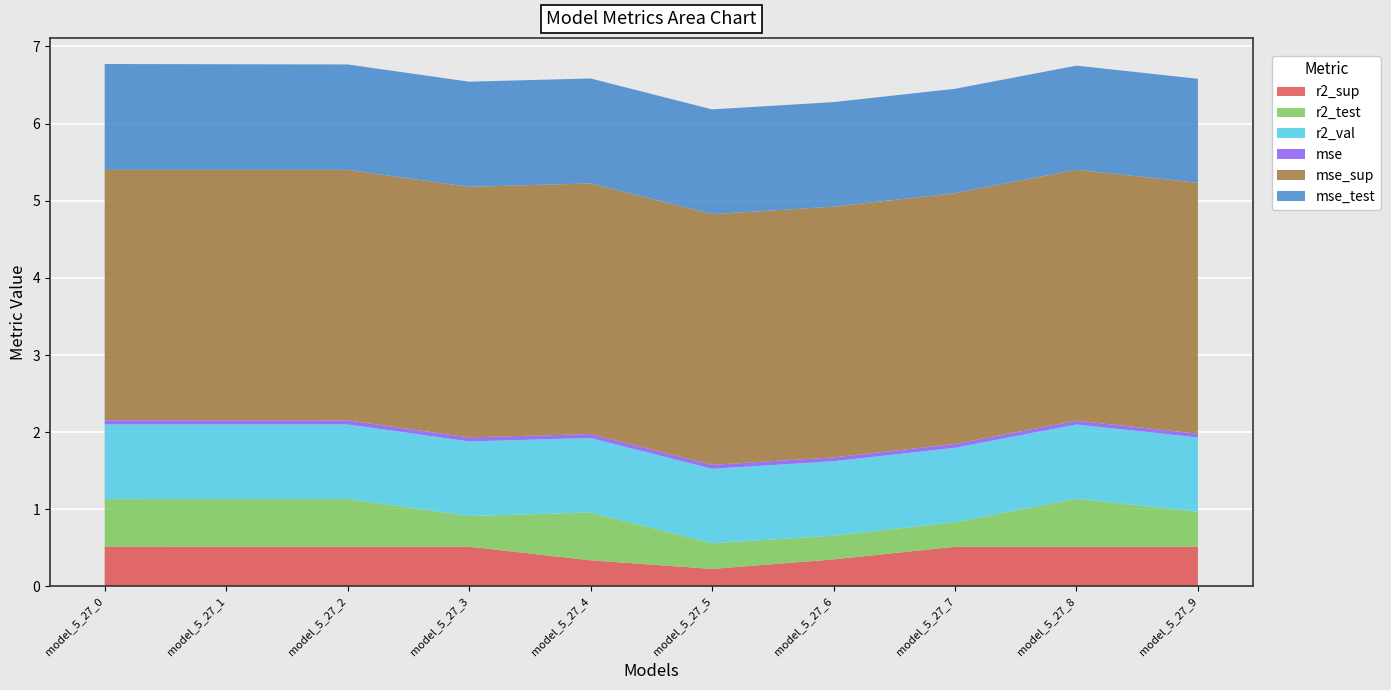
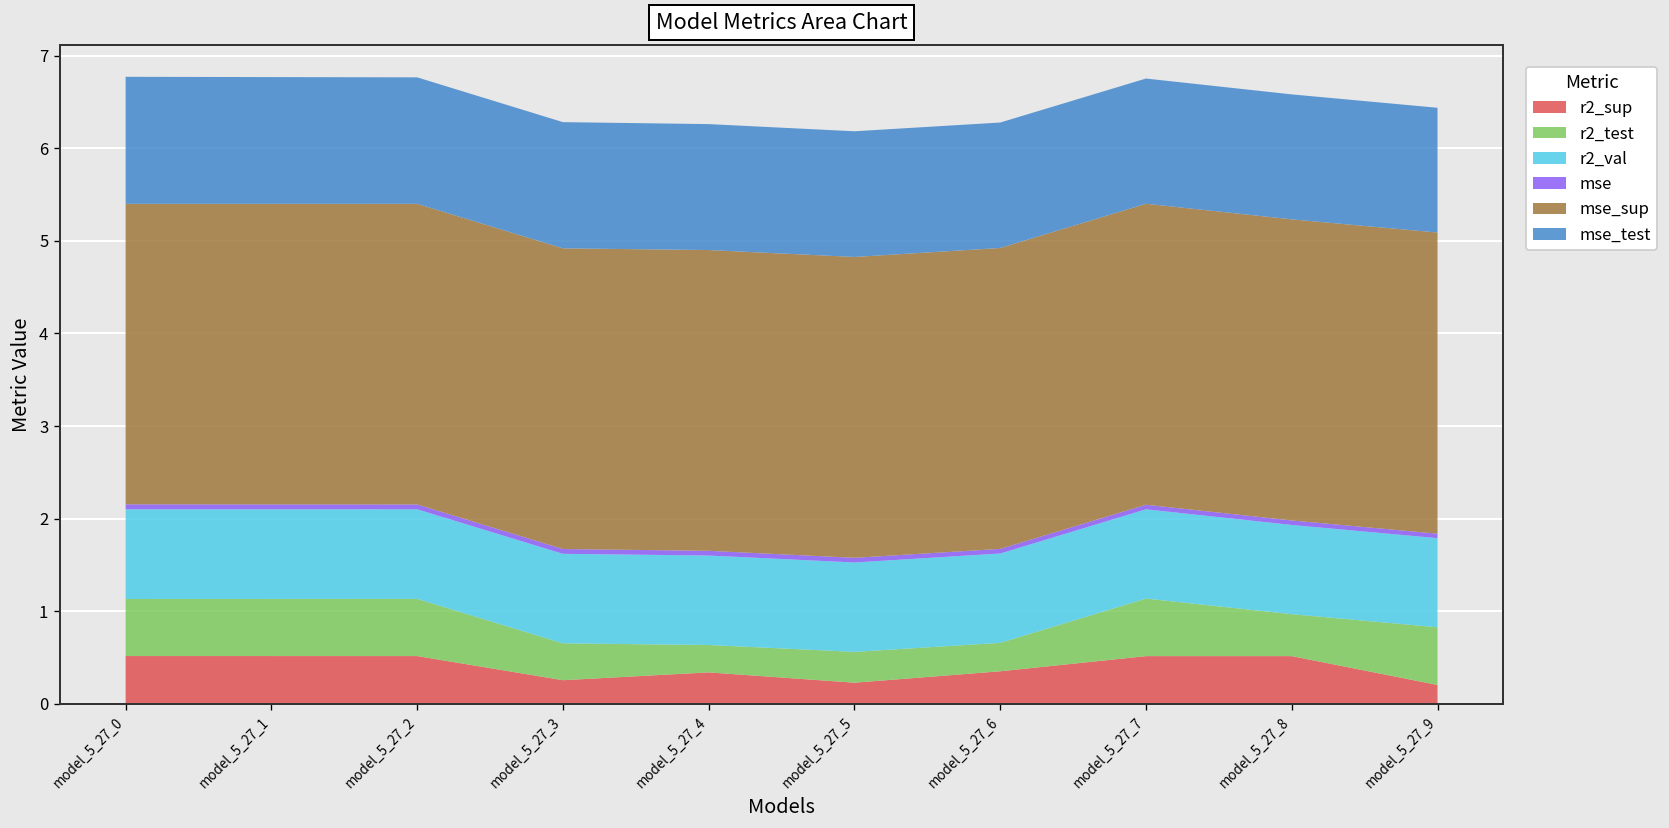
  {
    "r2_sup": {
      "model_5_27_0": 0.5,
      "model_5_27_1": 0.5,
      "model_5_27_2": 0.5,
-     "model_5_27_3": 0.5,
+     "model_5_27_3": 0.3,
      "model_5_27_4": 0.3,
      "model_5_27_5": 0.2,
      "model_5_27_6": 0.3,
      "model_5_27_7": 0.5,
      "model_5_27_8": 0.5,
-     "model_5_27_9": 0.5
+     "model_5_27_9": 0.2
    },
    "r2_test": {
      "model_5_27_0": 0.6,
      "model_5_27_1": 0.6,
      "model_5_27_2": 0.6,
      "model_5_27_3": 0.4,
-     "model_5_27_4": 0.6,
+     "model_5_27_4": 0.3,
      "model_5_27_5": 0.3,
      "model_5_27_6": 0.3,
-     "model_5_27_7": 0.3,
-     "model_5_27_8": 0.6,
-     "model_5_27_9": 0.5
+     "model_5_27_7": 0.6,
+     "model_5_27_8": 0.5,
+     "model_5_27_9": 0.6
    },
    "r2_val": {
      "model_5_27_0": 1.0,
      "model_5_27_1": 1.0,
      "model_5_27_2": 1.0,
      "model_5_27_3": 1.0,
      "model_5_27_4": 1.0,
      "model_5_27_5": 1.0,
      "model_5_27_6": 1.0,
      "model_5_27_7": 1.0,
      "model_5_27_8": 1.0,
      "model_5_27_9": 1.0
    },
    "mse": {
      "model_5_27_0": 0.1,
      "model_5_27_1": 0.1,
      "model_5_27_2": 0.1,
      "model_5_27_3": 0.1,
      "model_5_27_4": 0.1,
      "model_5_27_5": 0.1,
      "model_5_27_6": 0.0,
      "model_5_27_7": 0.0,
      "model_5_27_8": 0.0,
      "model_5_27_9": 0.0
    },
    "mse_sup": {
      "model_5_27_0": 3.2,
      "model_5_27_1": 3.2,
      "model_5_27_2": 3.2,
      "model_5_27_3": 3.2,
      "model_5_27_4": 3.2,
      "model_5_27_5": 3.3,
      "model_5_27_6": 3.3,
      "model_5_27_7": 3.3,
      "model_5_27_8": 3.3,
      "model_5_27_9": 3.3
    },
    "mse_test": {
      "model_5_27_0": 1.4,
      "model_5_27_1": 1.4,
      "model_5_27_2": 1.4,
      "model_5_27_3": 1.4,
      "model_5_27_4": 1.4,
      "model_5_27_5": 1.4,
      "model_5_27_6": 1.4,
      "model_5_27_7": 1.4,
      "model_5_27_8": 1.4,
      "model_5_27_9": 1.3
    }
  }
